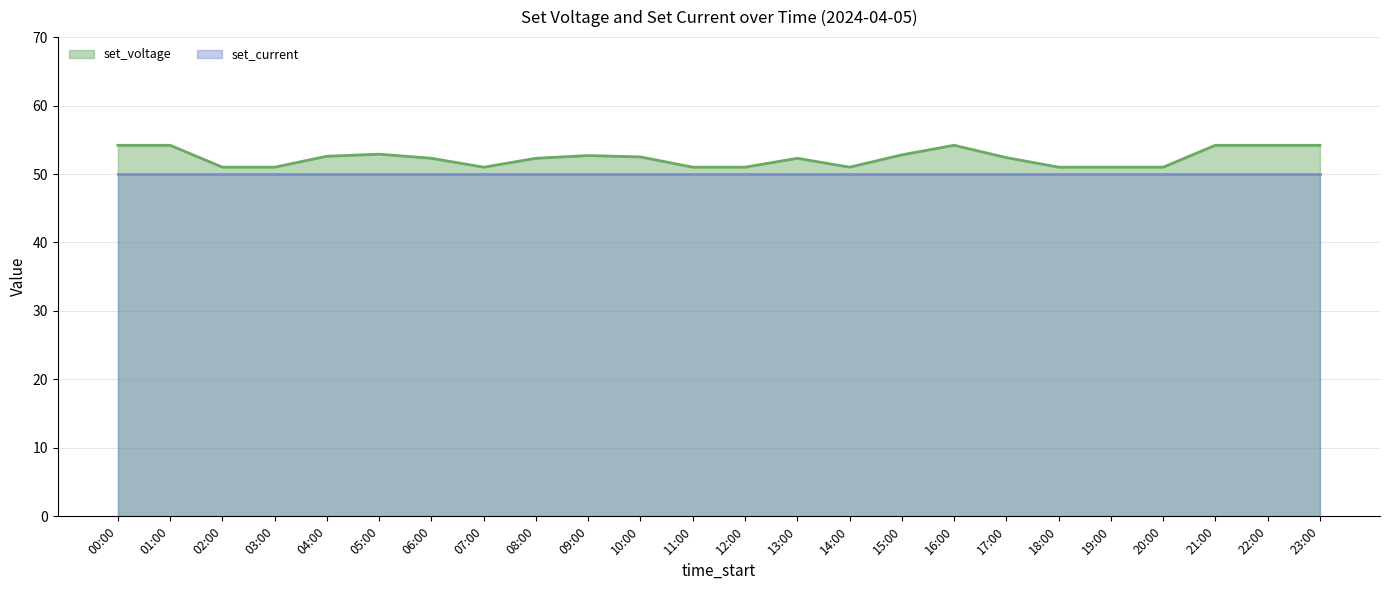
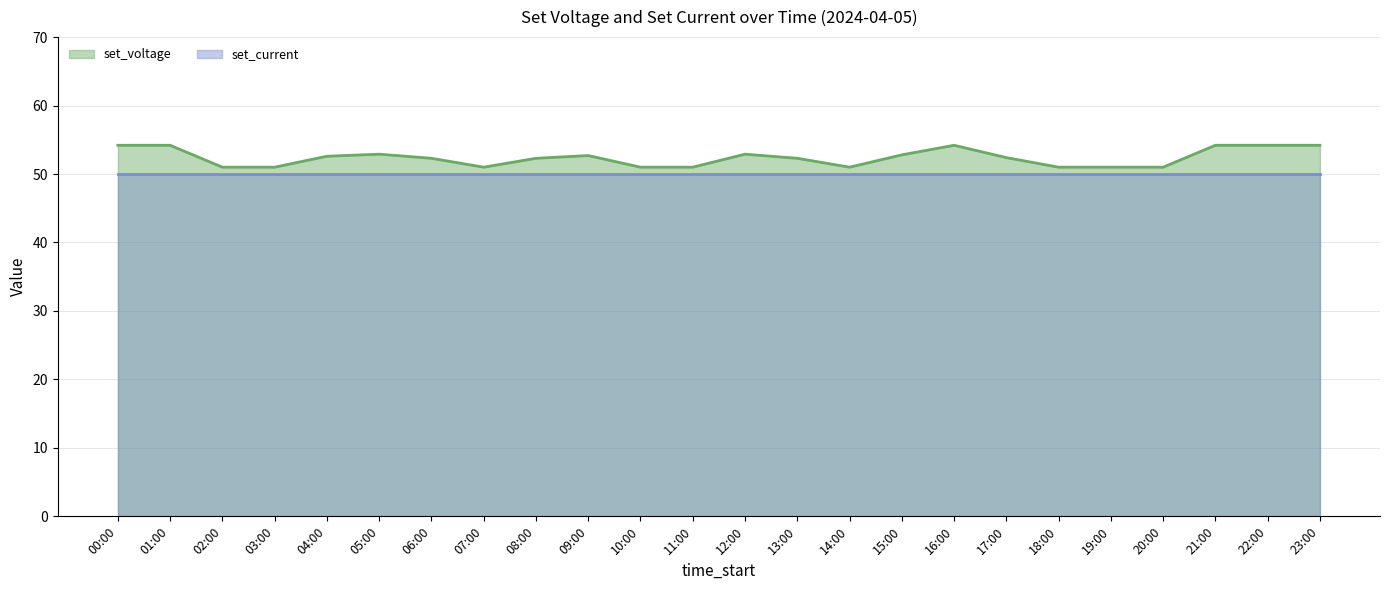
  {
    "set_voltage": {
      "00:00": 54,
      "01:00": 54,
      "02:00": 51,
      "03:00": 51,
      "04:00": 53,
      "05:00": 53,
      "06:00": 52,
      "07:00": 51,
      "08:00": 52,
      "09:00": 53,
-     "10:00": 53,
+     "10:00": 51,
      "11:00": 51,
-     "12:00": 51,
+     "12:00": 53,
      "13:00": 52,
      "14:00": 51,
      "15:00": 53,
      "16:00": 54,
      "17:00": 52,
      "18:00": 51,
      "19:00": 51,
      "20:00": 51,
      "21:00": 54,
      "22:00": 54,
      "23:00": 54
    },
    "set_current": {
      "00:00": 50,
      "01:00": 50,
      "02:00": 50,
      "03:00": 50,
      "04:00": 50,
      "05:00": 50,
      "06:00": 50,
      "07:00": 50,
      "08:00": 50,
      "09:00": 50,
      "10:00": 50,
      "11:00": 50,
      "12:00": 50,
      "13:00": 50,
      "14:00": 50,
      "15:00": 50,
      "16:00": 50,
      "17:00": 50,
      "18:00": 50,
      "19:00": 50,
      "20:00": 50,
      "21:00": 50,
      "22:00": 50,
      "23:00": 50
    }
  }
